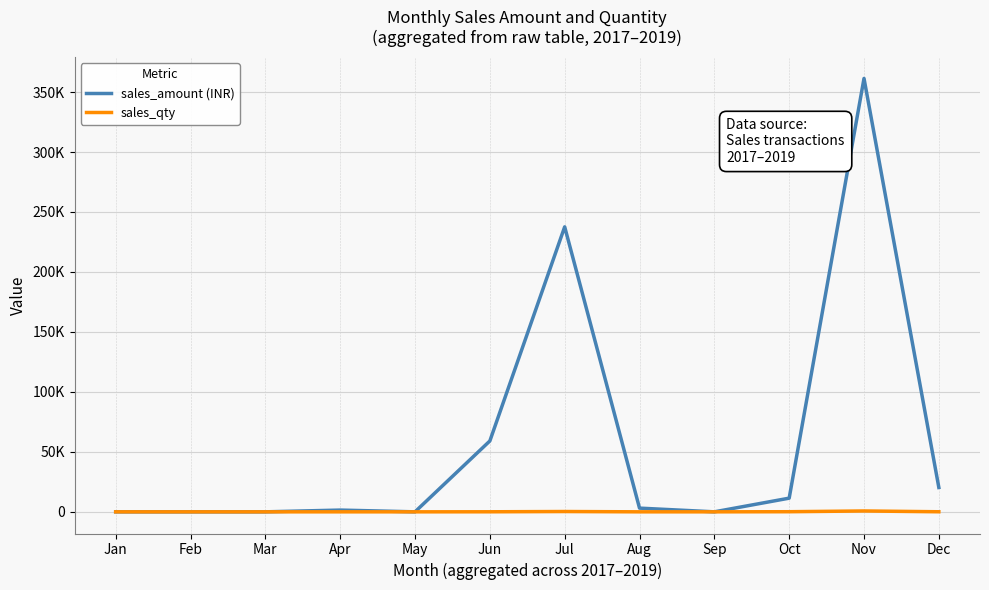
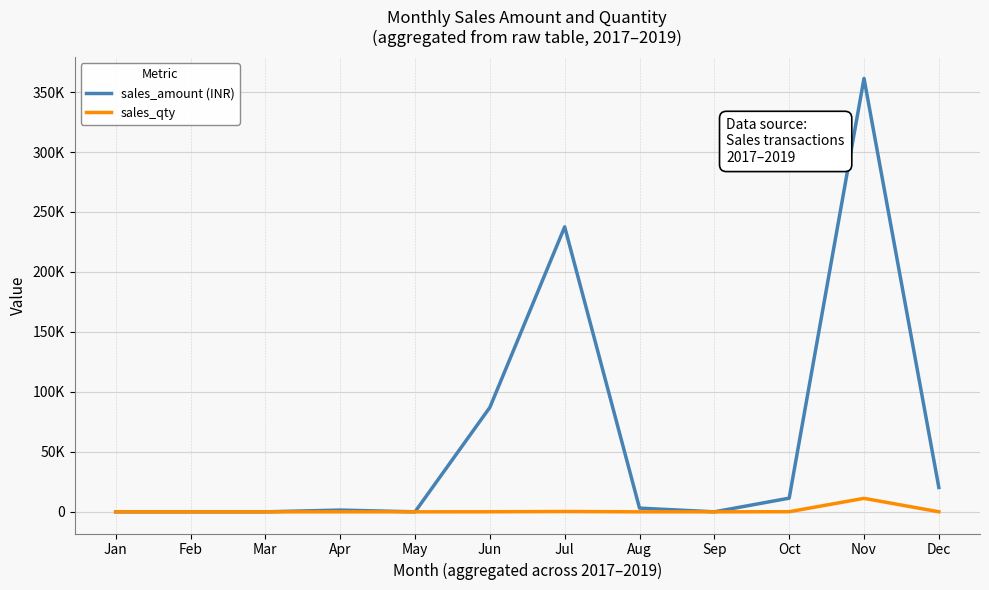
  {
    "sales_amount (INR)": {
-     "Jun": 59000,
+     "Jun": 87000,
      "Jul": 238000,
      "Aug": 3000,
      "Oct": 11000,
      "Nov": 361000,
      "Dec": 20000
    },
    "sales_qty": {
      "Jun": 0,
      "Jul": 0,
      "Aug": 0,
      "Oct": 0,
-     "Nov": 1000,
+     "Nov": 11000,
      "Dec": 0
    }
  }
